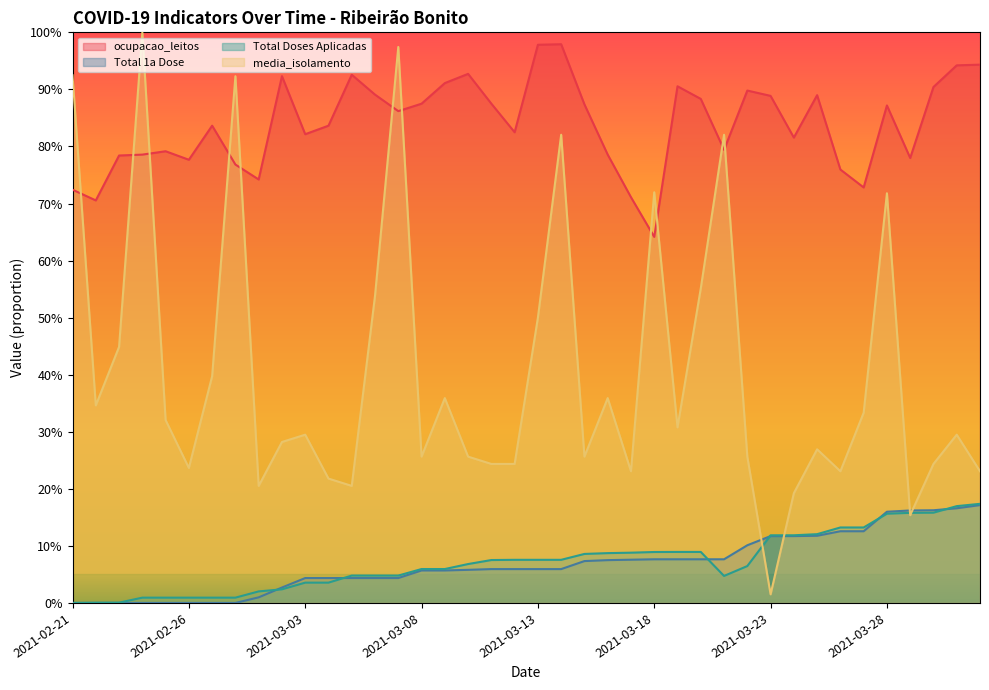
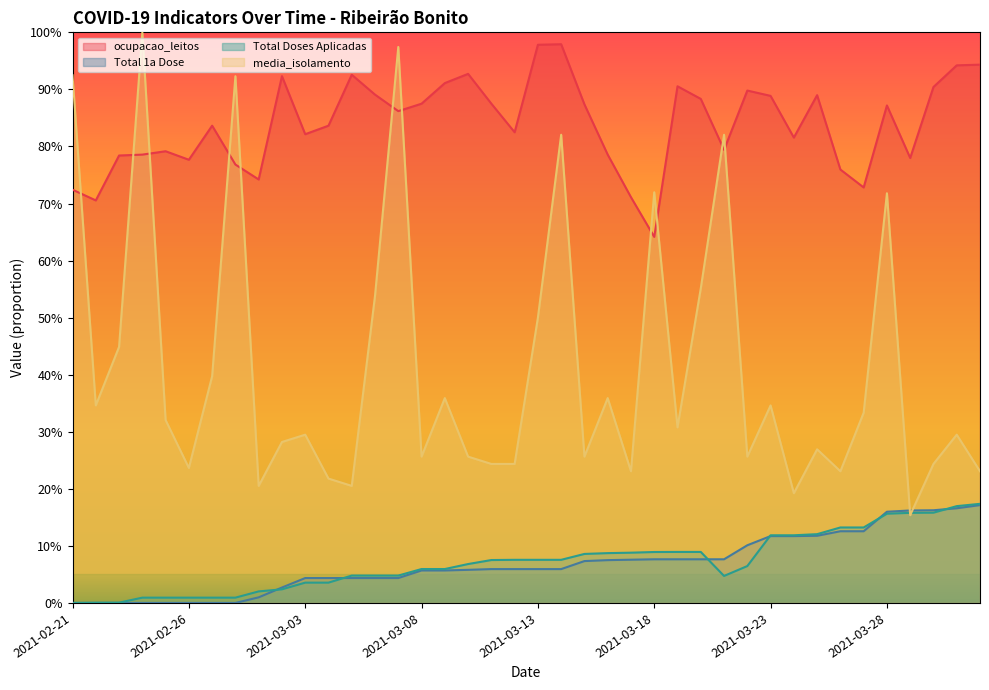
  {
    "ocupacao_leitos": {
      "2021-02-21": "72%",
      "2021-02-26": "78%",
      "2021-03-03": "82%",
      "2021-03-08": "87%",
      "2021-03-13": "98%",
      "2021-03-18": "64%",
      "2021-03-23": "89%",
      "2021-03-28": "87%"
    },
    "media_isolamento": {
      "2021-02-21": "92%",
      "2021-02-26": "24%",
      "2021-03-03": "29%",
      "2021-03-08": "26%",
      "2021-03-13": "50%",
      "2021-03-18": "72%",
-     "2021-03-23": "2%",
+     "2021-03-23": "35%",
      "2021-03-28": "72%"
    }
  }
